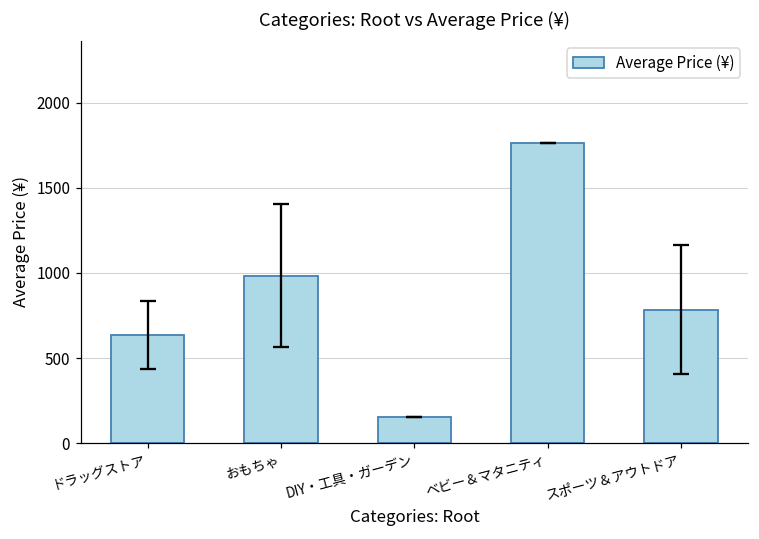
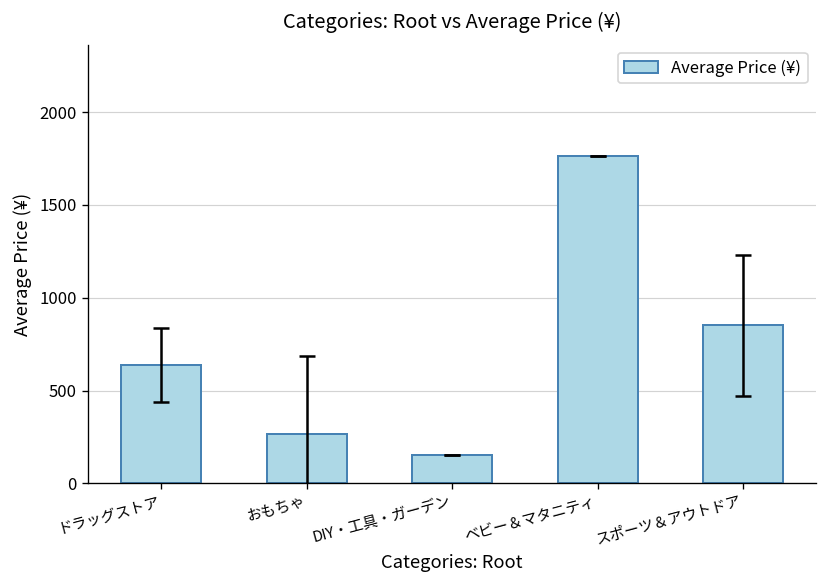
  {
    "Average Price (¥)": {
      "ドラッグストア": 640,
-     "おもちゃ": 980,
+     "おもちゃ": 270,
      "DIY・工具・ガーデン": 150,
      "ベビー＆マタニティ": 1760,
-     "スポーツ＆アウトドア": 780
+     "スポーツ＆アウトドア": 850
    }
  }
